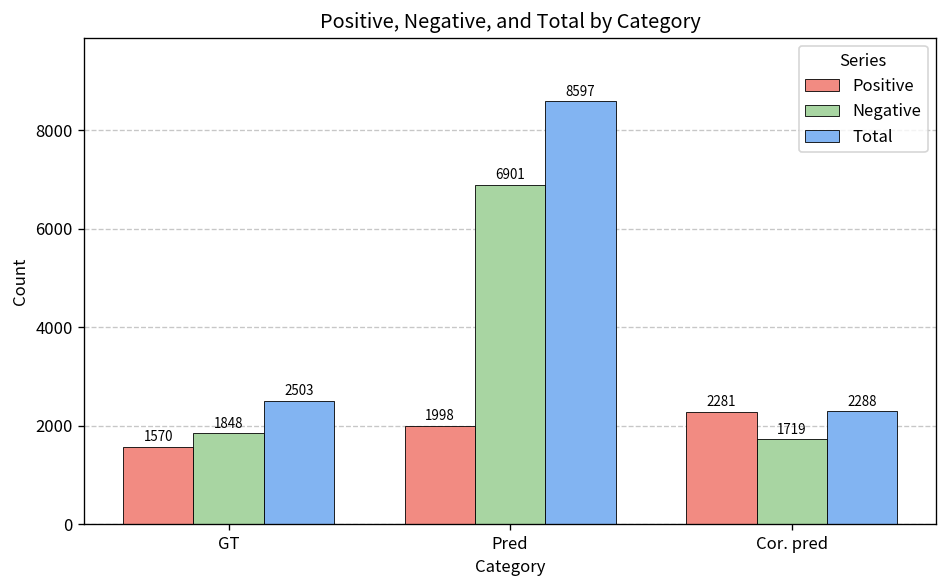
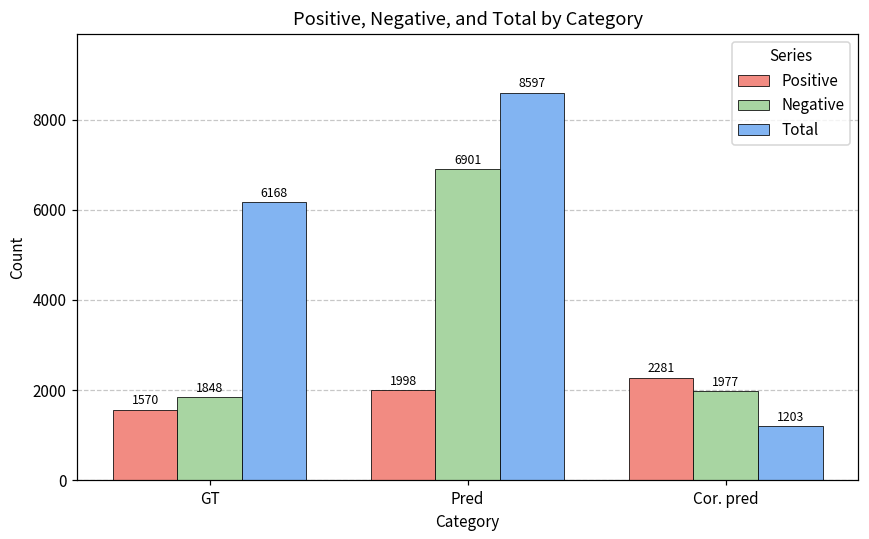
  {
    "Positive": {
      "GT": 1570,
      "Pred": 1998,
      "Cor. pred": 2281
    },
    "Negative": {
      "GT": 1848,
      "Pred": 6901,
-     "Cor. pred": 1719
+     "Cor. pred": 1977
    },
    "Total": {
-     "GT": 2503,
+     "GT": 6168,
      "Pred": 8597,
-     "Cor. pred": 2288
+     "Cor. pred": 1203
    }
  }
